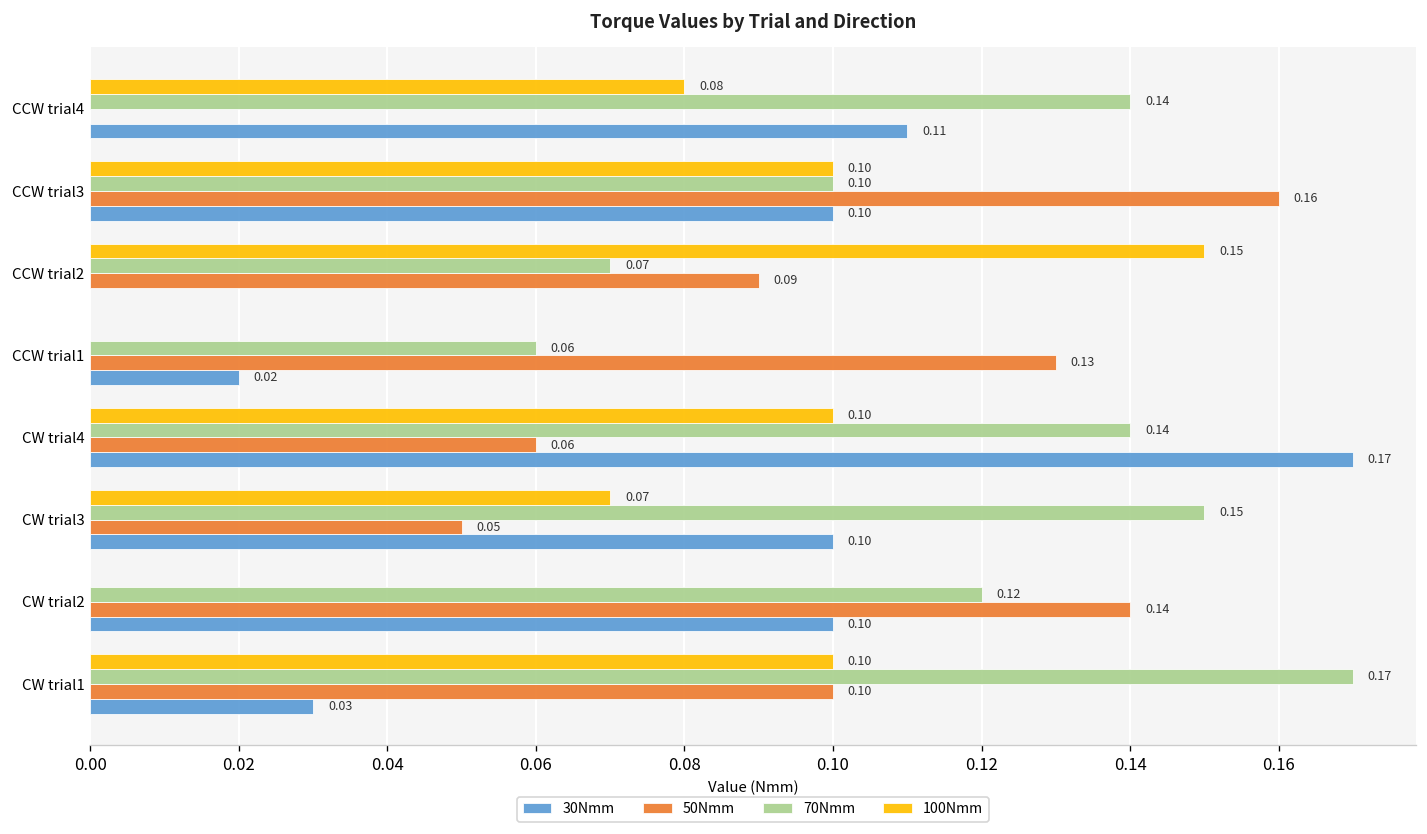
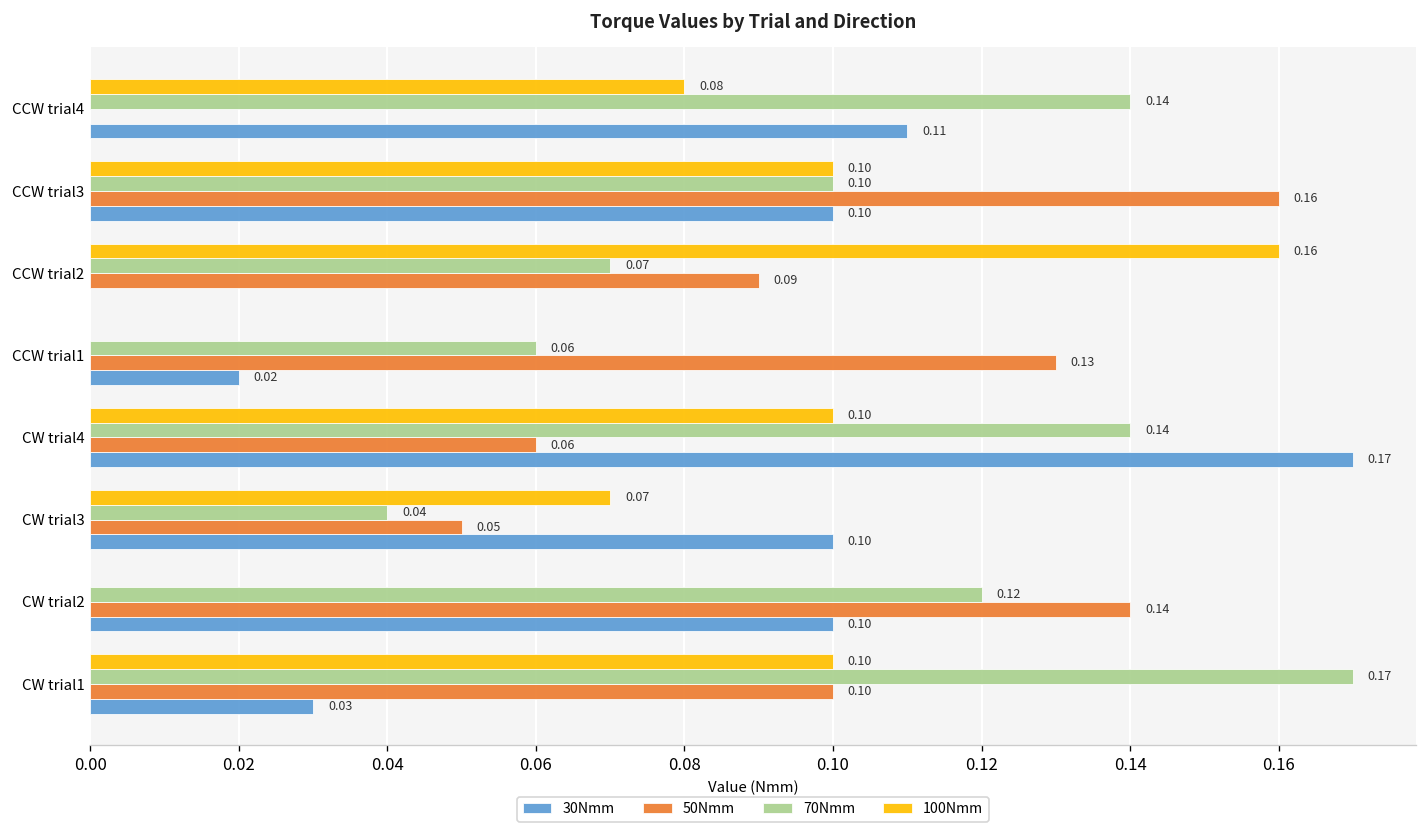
  {
    "30Nmm": {
      "CCW trial4": 0.11,
      "CCW trial3": 0.10,
      "CCW trial1": 0.02,
      "CW trial4": 0.17,
      "CW trial3": 0.10,
      "CW trial2": 0.10,
      "CW trial1": 0.03
    },
    "50Nmm": {
      "CCW trial3": 0.16,
      "CCW trial2": 0.09,
      "CCW trial1": 0.13,
      "CW trial4": 0.06,
      "CW trial3": 0.05,
      "CW trial2": 0.14,
      "CW trial1": 0.10
    },
    "70Nmm": {
      "CCW trial4": 0.14,
      "CCW trial3": 0.10,
      "CCW trial2": 0.07,
      "CCW trial1": 0.06,
      "CW trial4": 0.14,
-     "CW trial3": 0.15,
+     "CW trial3": 0.04,
      "CW trial2": 0.12,
      "CW trial1": 0.17
    },
    "100Nmm": {
      "CCW trial4": 0.08,
      "CCW trial3": 0.10,
-     "CCW trial2": 0.15,
+     "CCW trial2": 0.16,
      "CW trial4": 0.10,
      "CW trial3": 0.07,
      "CW trial1": 0.10
    }
  }
